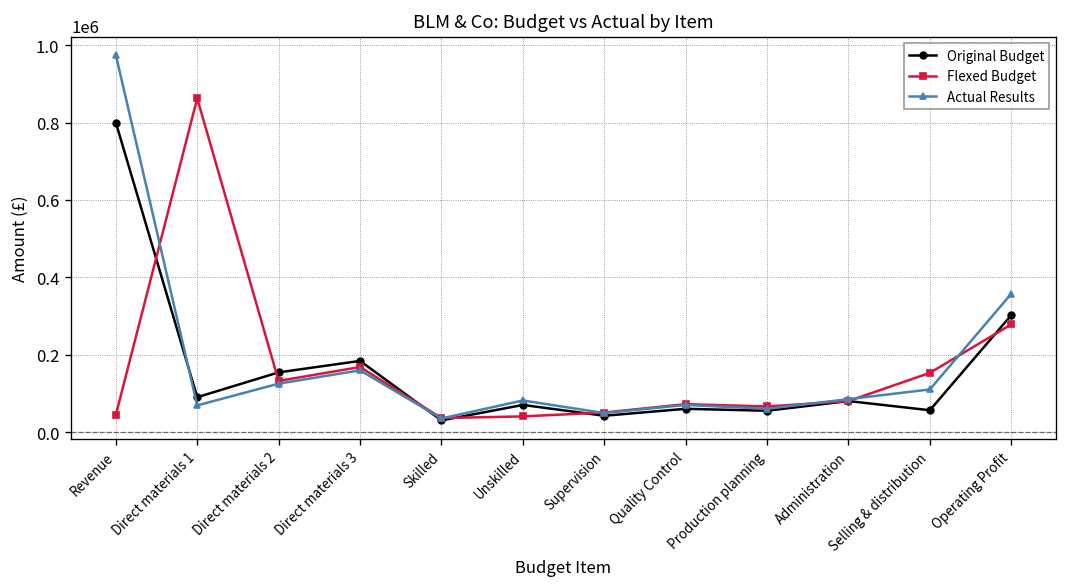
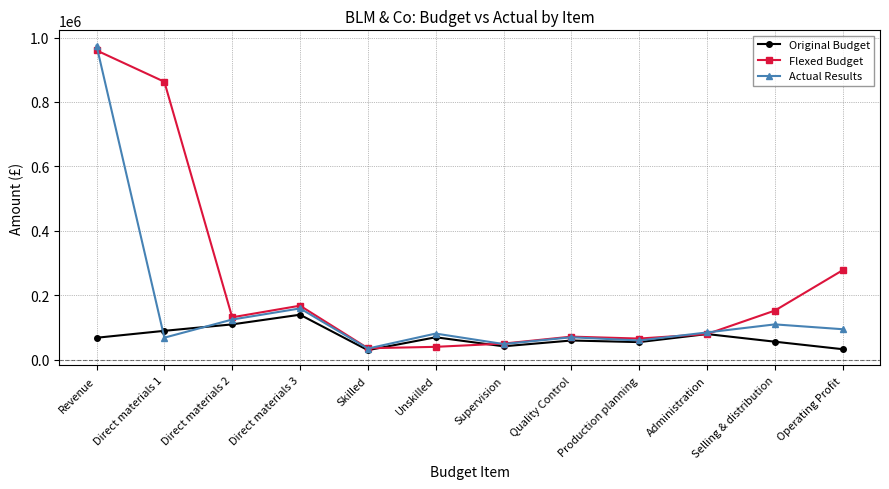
  {
    "Original Budget": {
-     "Revenue": 800000,
+     "Revenue": 70000,
      "Direct materials 1": 90000,
-     "Direct materials 2": 150000,
-     "Direct materials 3": 180000,
+     "Direct materials 2": 110000,
+     "Direct materials 3": 140000,
      "Unskilled": 70000,
      "Quality Control": 60000,
      "Selling & distribution": 60000,
-     "Operating Profit": 300000
+     "Operating Profit": 30000
    },
    "Flexed Budget": {
-     "Revenue": 40000,
+     "Revenue": 960000,
      "Direct materials 1": 860000,
      "Direct materials 3": 170000,
      "Unskilled": 40000,
      "Selling & distribution": 150000,
      "Operating Profit": 280000
    },
    "Actual Results": {
      "Revenue": 980000,
      "Direct materials 1": 70000,
      "Direct materials 3": 160000,
      "Unskilled": 80000,
      "Selling & distribution": 110000,
-     "Operating Profit": 360000
+     "Operating Profit": 100000
    }
  }
